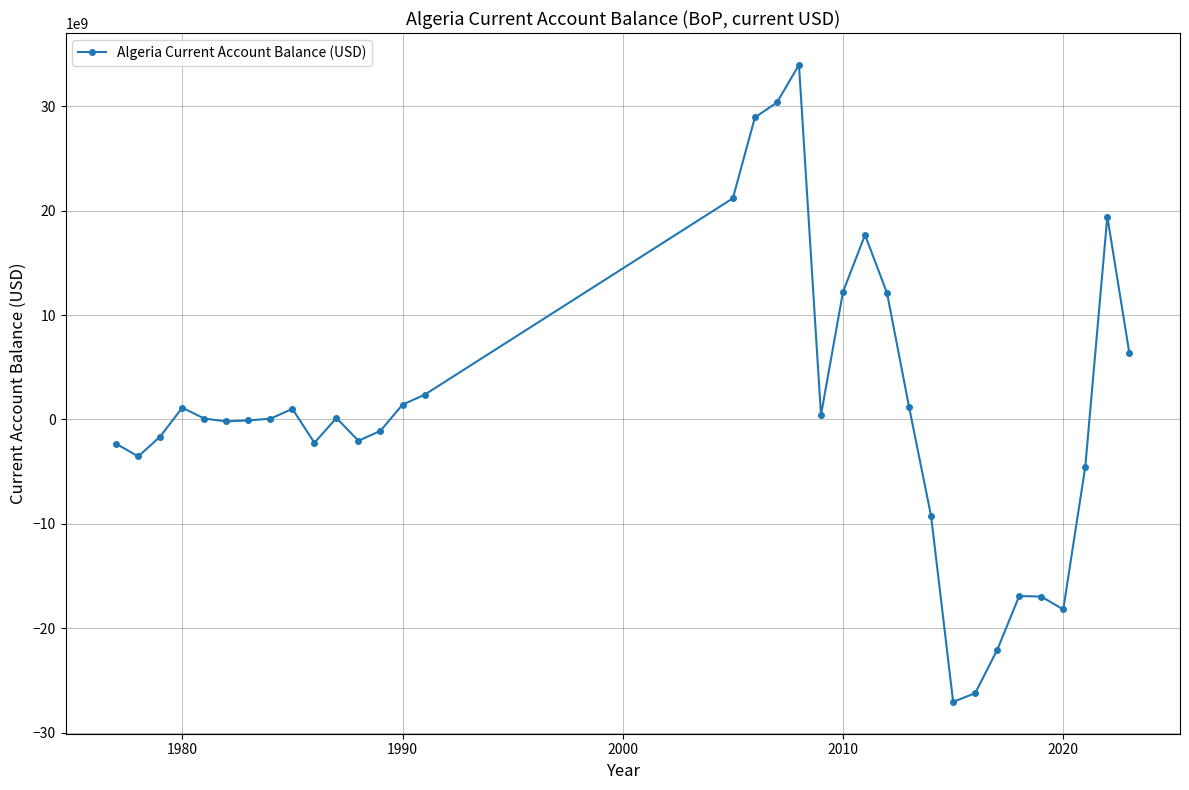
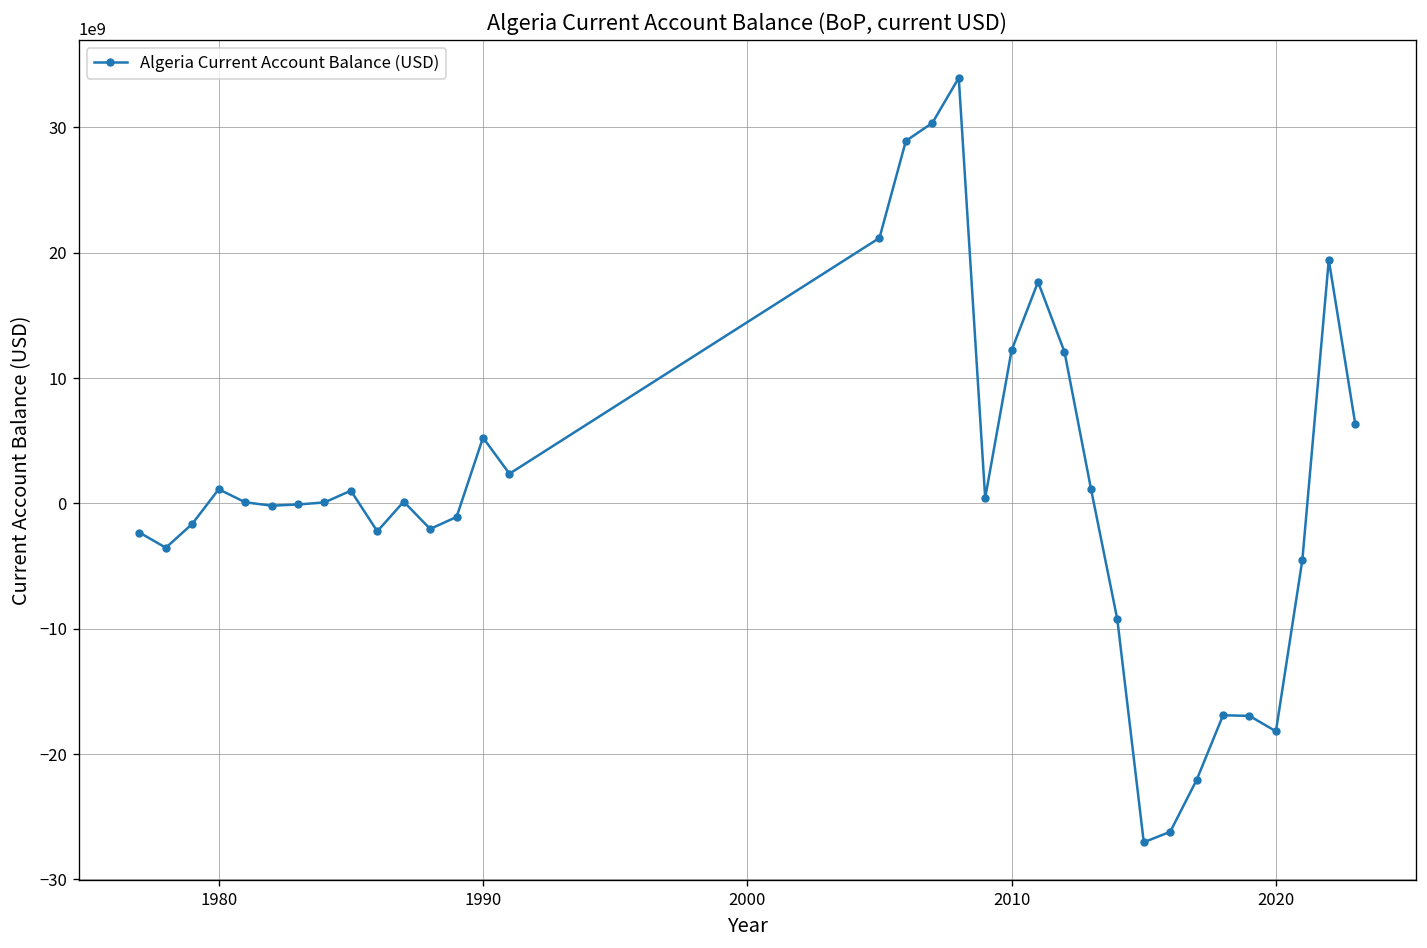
  {
    "1980": 1100000000,
-   "1990": 1400000000,
+   "1990": 5200000000,
    "2010": 12200000000,
    "2020": -18200000000
  }
